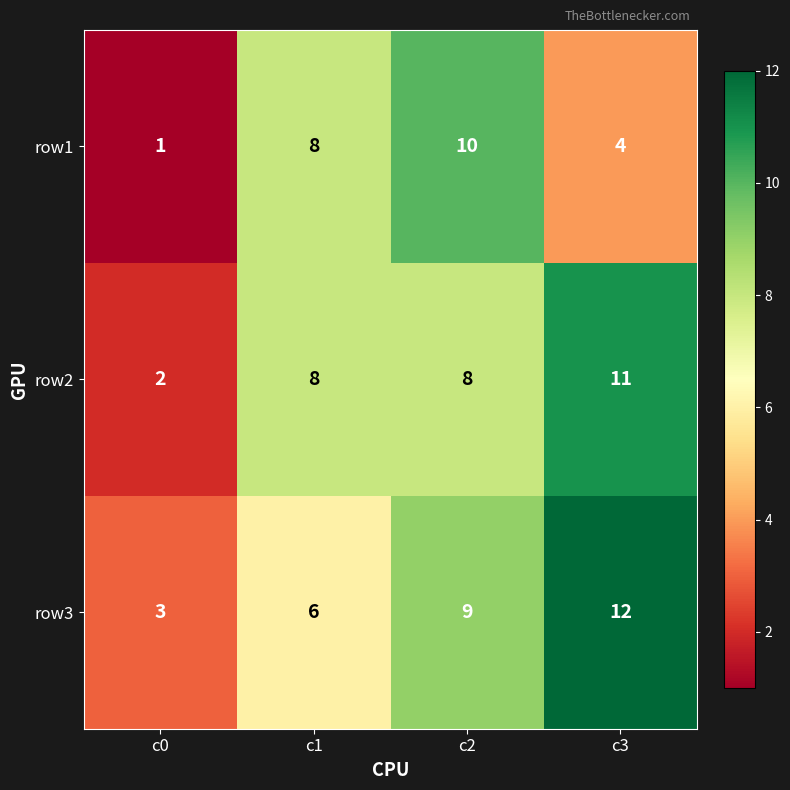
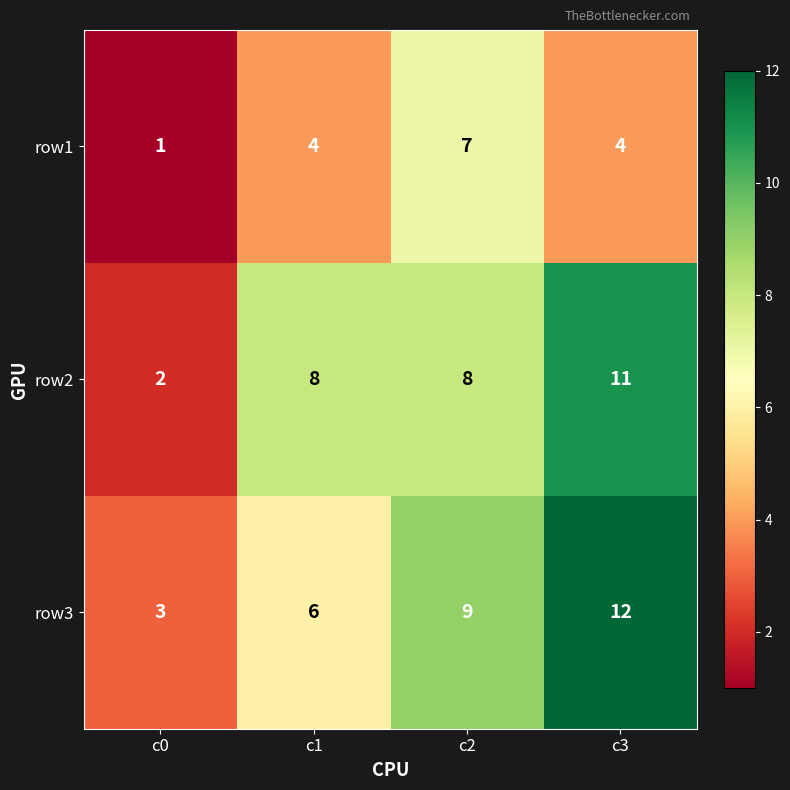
  {
    "row1": {
      "c0": 1,
-     "c1": 8,
-     "c2": 10,
+     "c1": 4,
+     "c2": 7,
      "c3": 4
    },
    "row2": {
      "c0": 2,
      "c1": 8,
      "c2": 8,
      "c3": 11
    },
    "row3": {
      "c0": 3,
      "c1": 6,
      "c2": 9,
      "c3": 12
    }
  }
